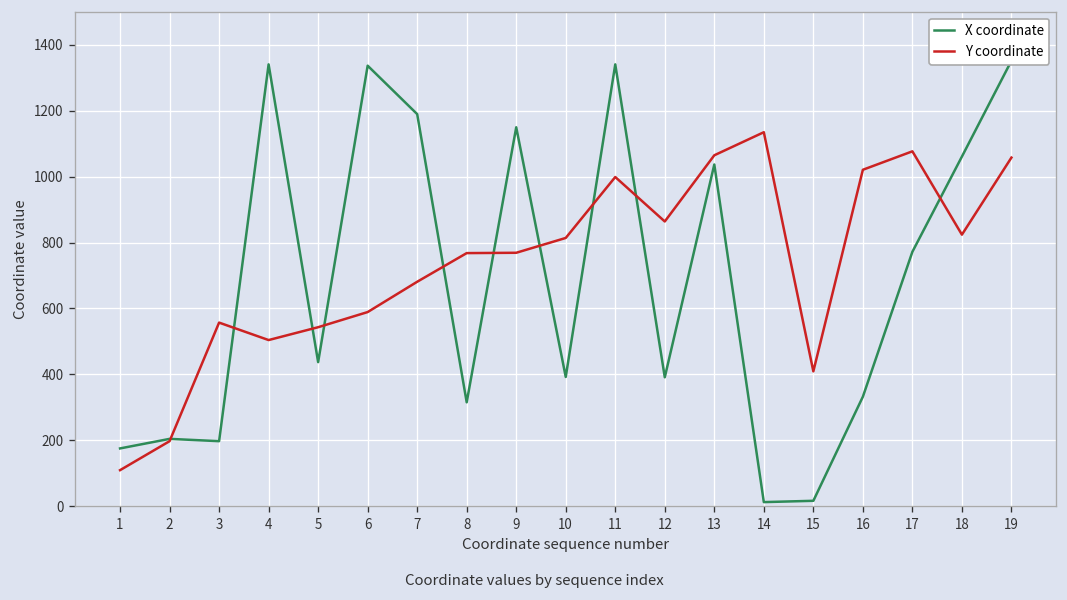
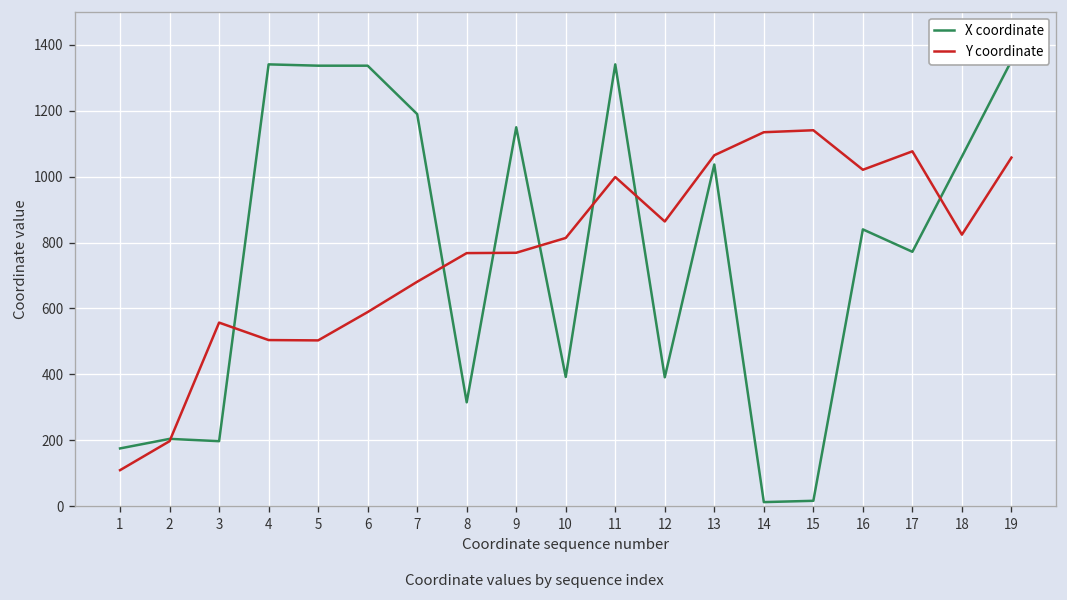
  {
    "X coordinate": {
      "1": 180,
      "3": 200,
      "4": 1340,
-     "5": 440,
+     "5": 1340,
      "6": 1340,
      "7": 1190,
      "8": 320,
      "9": 1150,
      "10": 390,
      "11": 1340,
      "12": 390,
      "13": 1040,
      "14": 10,
      "15": 20,
-     "16": 330,
+     "16": 840,
      "17": 770,
      "18": 1060
    },
    "Y coordinate": {
      "1": 110,
      "3": 560,
      "4": 500,
-     "5": 540,
+     "5": 500,
      "6": 590,
      "7": 680,
      "8": 770,
      "9": 770,
      "10": 810,
      "11": 1000,
      "12": 860,
      "13": 1070,
      "14": 1140,
-     "15": 410,
+     "15": 1140,
      "16": 1020,
      "17": 1080,
      "18": 820,
      "19": 1060
    }
  }
